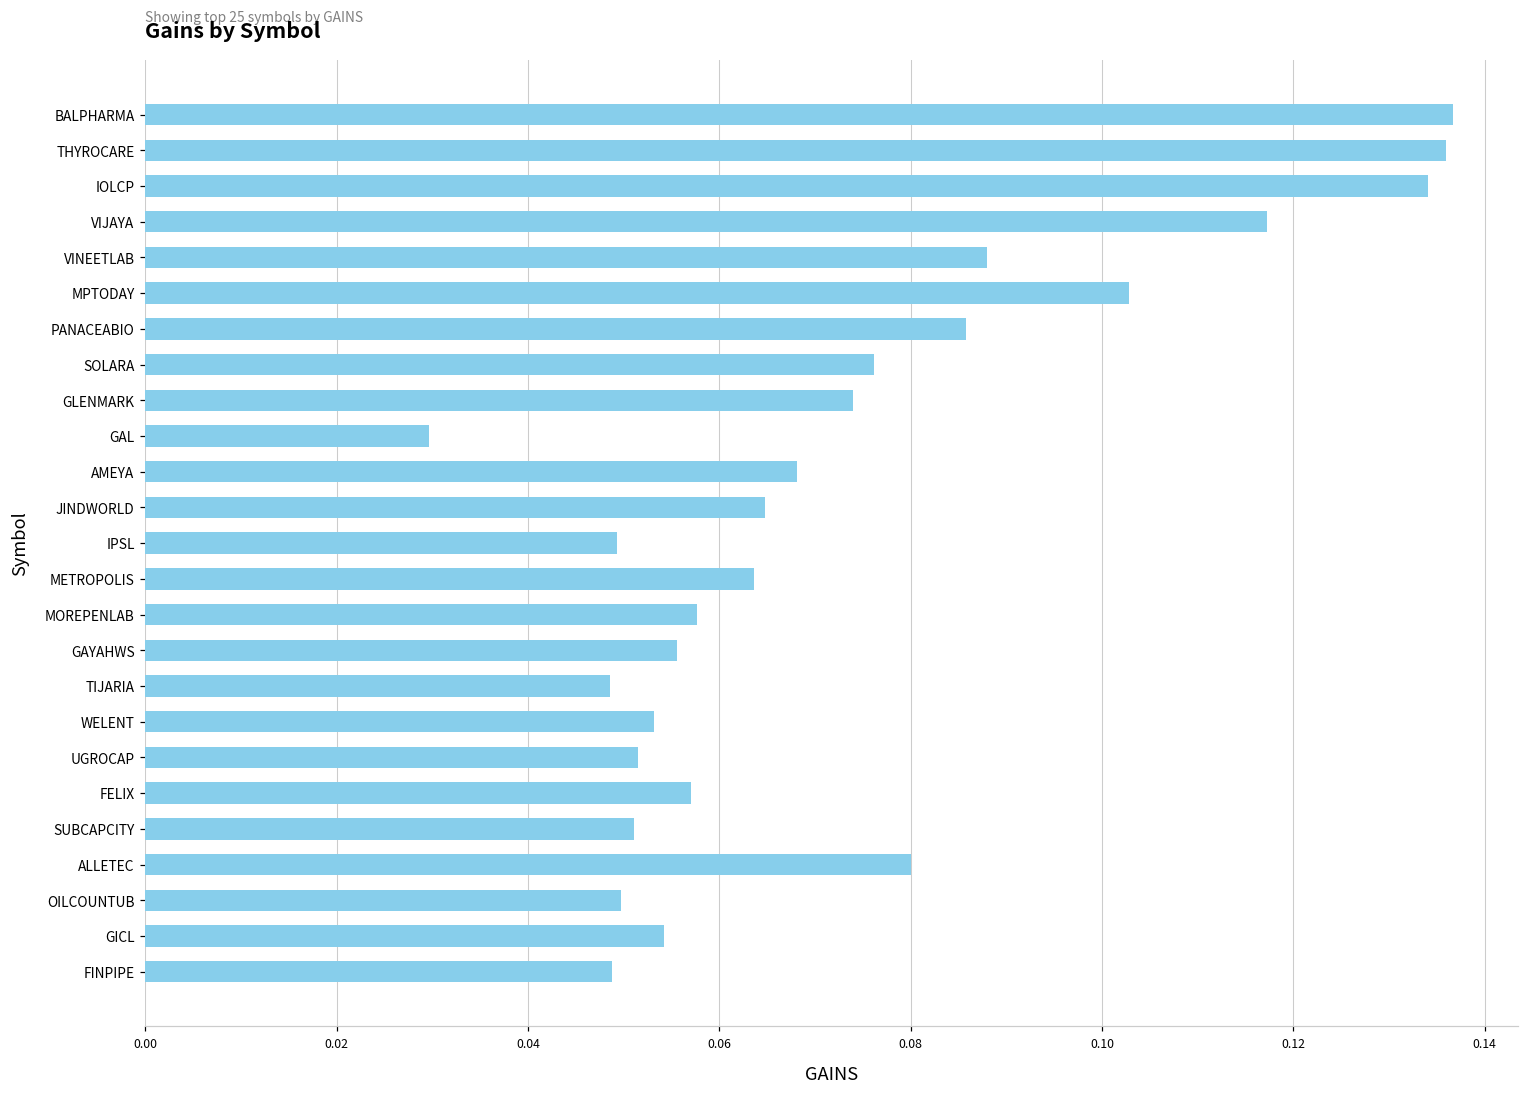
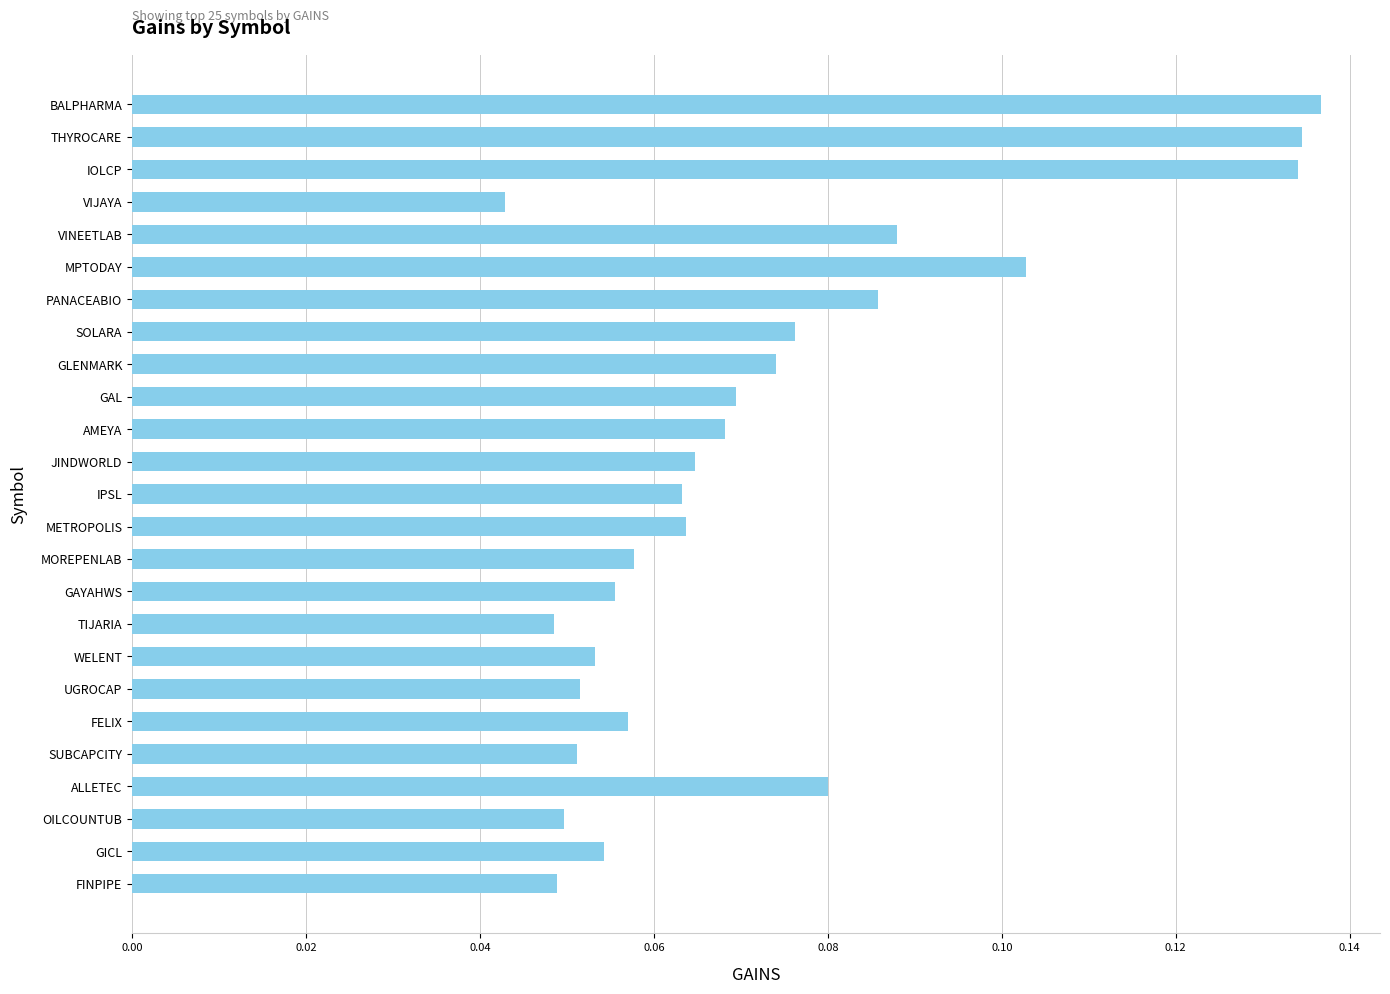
  {
    "BALPHARMA": 0.137,
-   "THYROCARE": 0.136,
+   "THYROCARE": 0.135,
    "IOLCP": 0.134,
-   "VIJAYA": 0.117,
+   "VIJAYA": 0.043,
    "VINEETLAB": 0.088,
    "MPTODAY": 0.103,
    "PANACEABIO": 0.086,
    "SOLARA": 0.076,
    "GLENMARK": 0.074,
-   "GAL": 0.030,
+   "GAL": 0.069,
    "AMEYA": 0.068,
    "JINDWORLD": 0.065,
-   "IPSL": 0.049,
+   "IPSL": 0.063,
    "METROPOLIS": 0.064,
    "MOREPENLAB": 0.058,
    "GAYAHWS": 0.056,
    "TIJARIA": 0.049,
    "WELENT": 0.053,
    "UGROCAP": 0.052,
    "FELIX": 0.057,
    "SUBCAPCITY": 0.051,
    "ALLETEC": 0.080,
    "OILCOUNTUB": 0.050,
    "GICL": 0.054,
    "FINPIPE": 0.049
  }
